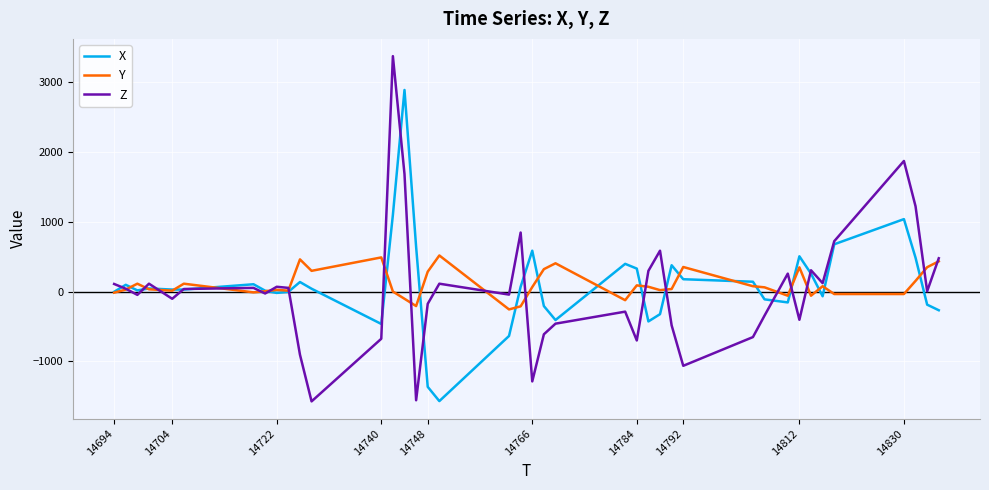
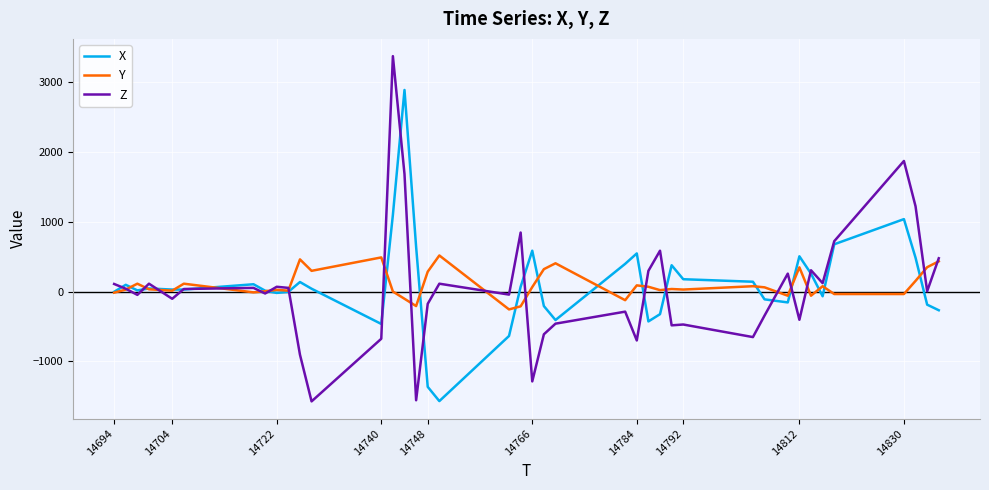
  {
    "X": {
      "14722": 0,
      "14740": -500,
      "14748": -1400,
      "14766": 600,
-     "14784": 300,
+     "14784": 500,
      "14792": 200,
      "14812": 500,
      "14830": 1000
    },
    "Y": {
      "14722": 0,
      "14740": 500,
      "14748": 300,
      "14766": 100,
      "14784": 100,
-     "14792": 400,
+     "14792": 0,
      "14812": 300,
      "14830": 0
    },
    "Z": {
      "14694": 100,
      "14704": -100,
      "14722": 100,
      "14740": -700,
      "14748": -200,
      "14766": -1300,
      "14784": -700,
-     "14792": -1100,
+     "14792": -500,
      "14812": -400,
      "14830": 1900
    }
  }
